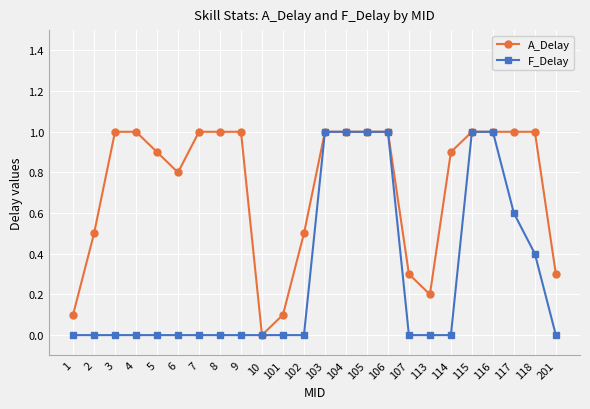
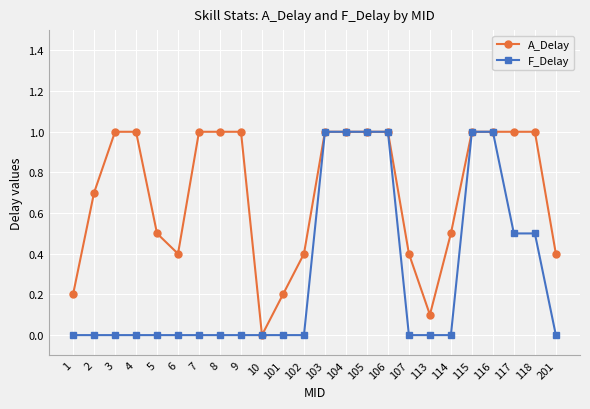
  {
    "A_Delay": {
-     "1": 0.1,
-     "2": 0.5,
+     "1": 0.2,
+     "2": 0.7,
      "3": 1.0,
      "4": 1.0,
-     "5": 0.9,
-     "6": 0.8,
+     "5": 0.5,
+     "6": 0.4,
      "7": 1.0,
      "8": 1.0,
      "9": 1.0,
-     "101": 0.1,
-     "102": 0.5,
-     "107": 0.3,
-     "113": 0.2,
-     "114": 0.9,
+     "101": 0.2,
+     "102": 0.4,
+     "107": 0.4,
+     "113": 0.1,
+     "114": 0.5,
      "117": 1.0,
      "118": 1.0,
-     "201": 0.3
+     "201": 0.4
    },
    "F_Delay": {
      "1": 0.0,
      "2": 0.0,
      "3": 0.0,
      "4": 0.0,
      "5": 0.0,
      "6": 0.0,
      "7": 0.0,
      "8": 0.0,
      "9": 0.0,
      "101": 0.0,
      "102": 0.0,
      "107": 0.0,
      "113": 0.0,
      "114": 0.0,
-     "117": 0.6,
-     "118": 0.4,
+     "117": 0.5,
+     "118": 0.5,
      "201": 0.0
    }
  }
